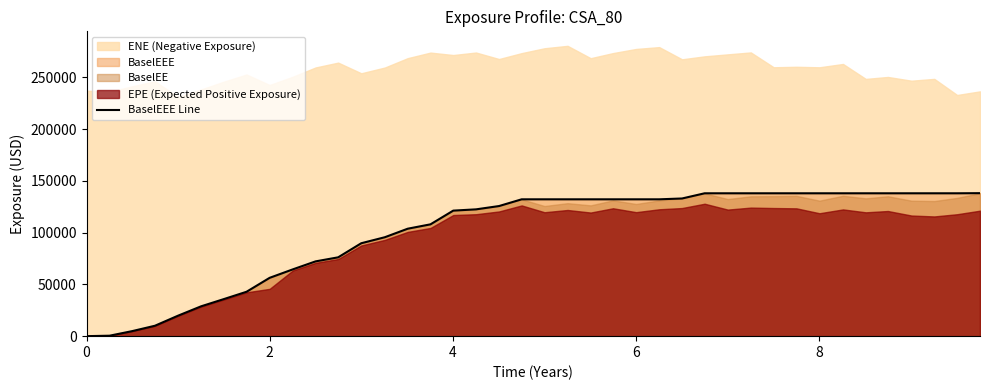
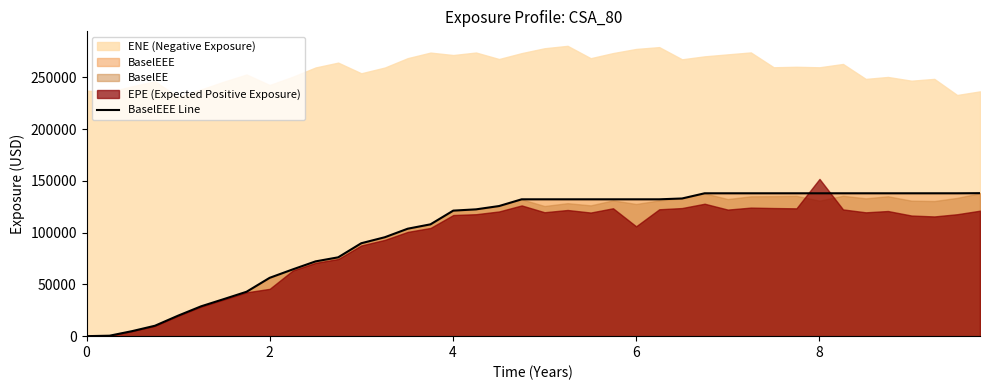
  {
    "EPE (Expected Positive Exposure)": {
      "2": 46000,
      "4": 117000,
-     "6": 120000,
-     "8": 119000
+     "6": 106000,
+     "8": 152000
    }
  }
